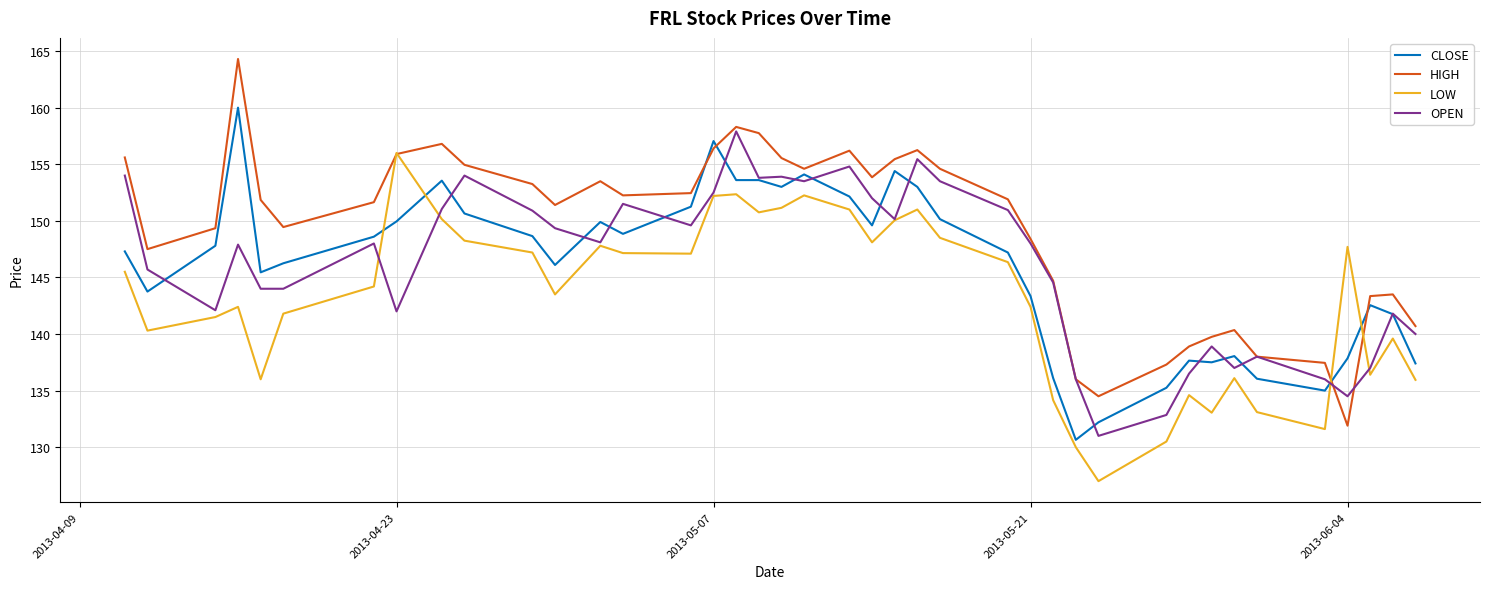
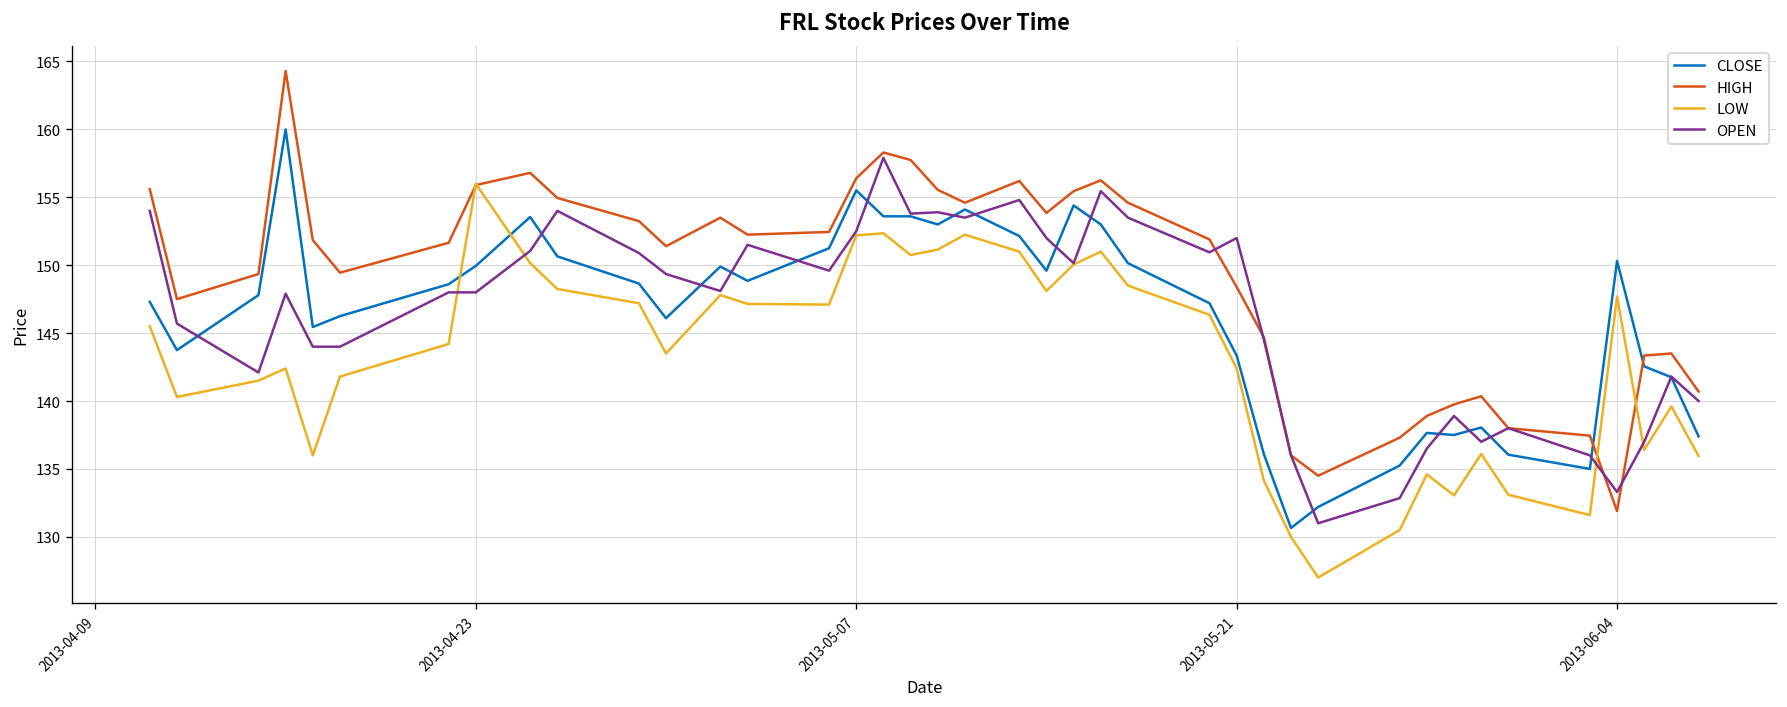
  {
    "CLOSE": {
      "2013-04-23": 150.0,
-     "2013-05-07": 157.1,
+     "2013-05-07": 155.5,
      "2013-05-21": 143.4,
-     "2013-06-04": 137.9
+     "2013-06-04": 150.3
    },
    "HIGH": {
      "2013-05-07": 156.4,
      "2013-05-21": 148.4,
      "2013-06-04": 131.9
    },
    "LOW": {
      "2013-05-07": 152.2,
      "2013-05-21": 142.4,
      "2013-06-04": 147.7
    },
    "OPEN": {
-     "2013-04-23": 142,
+     "2013-04-23": 148,
      "2013-05-07": 152.5,
-     "2013-05-21": 148,
-     "2013-06-04": 134.5
+     "2013-05-21": 152,
+     "2013-06-04": 133.3
    }
  }
